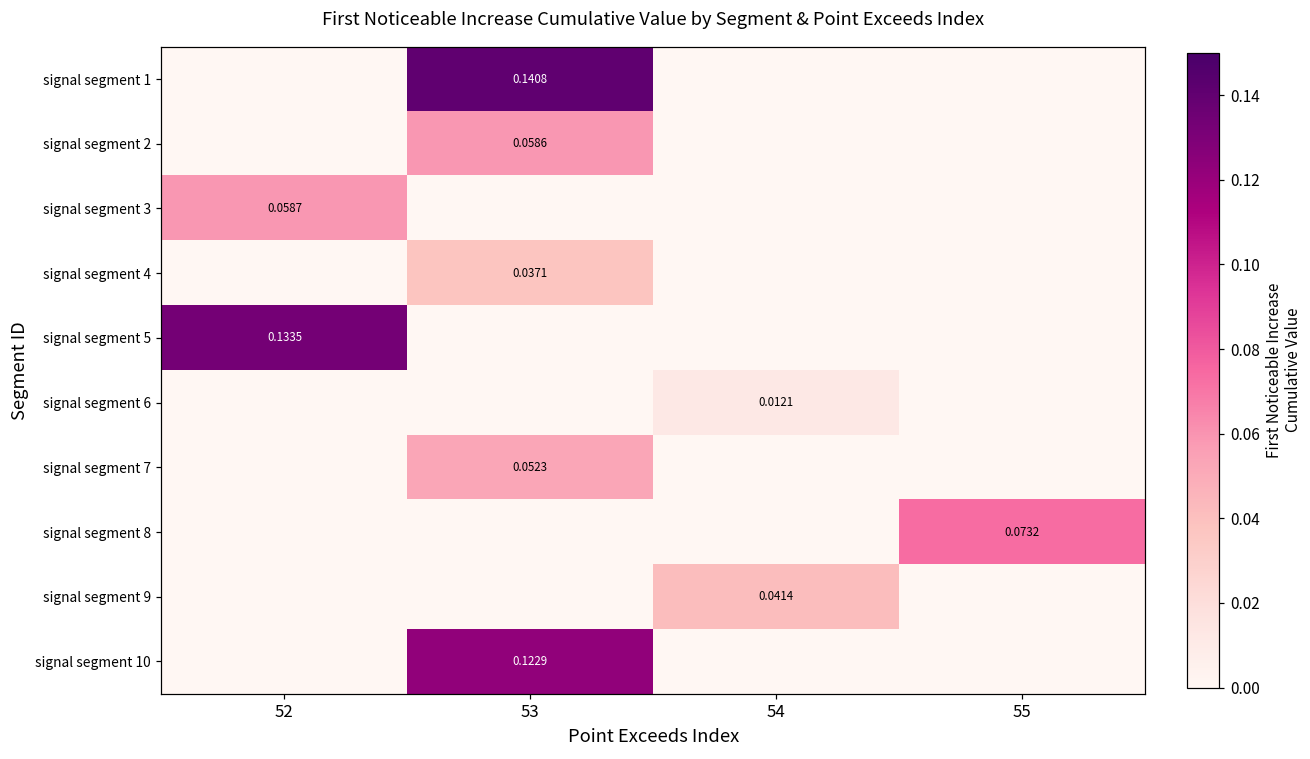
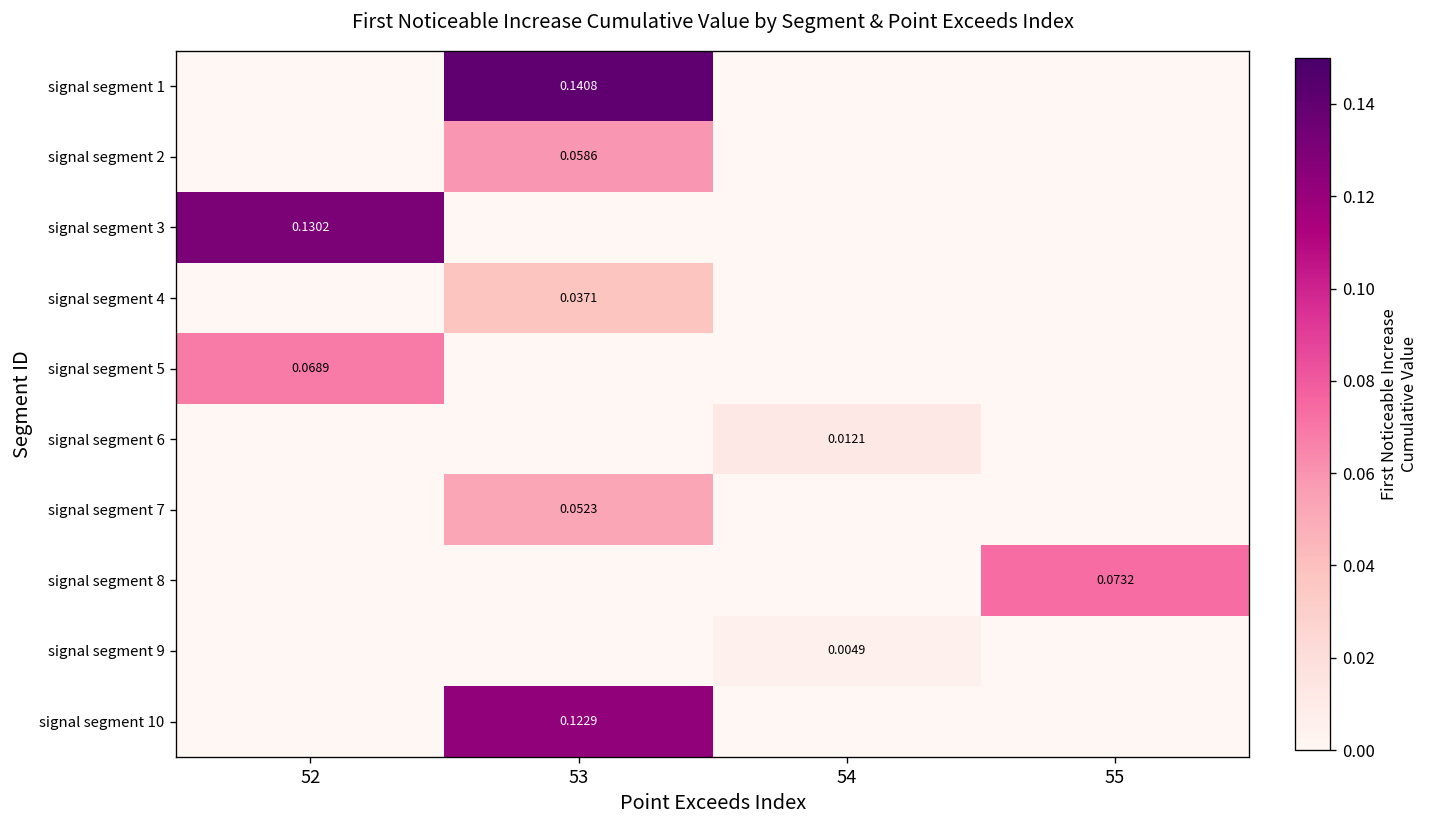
  {
    "signal segment 1": {
      "53": 0.1408
    },
    "signal segment 2": {
      "53": 0.0586
    },
    "signal segment 3": {
-     "52": 0.0587
+     "52": 0.1302
    },
    "signal segment 4": {
      "53": 0.0371
    },
    "signal segment 5": {
-     "52": 0.1335
+     "52": 0.0689
    },
    "signal segment 6": {
      "54": 0.0121
    },
    "signal segment 7": {
      "53": 0.0523
    },
    "signal segment 8": {
      "55": 0.0732
    },
    "signal segment 9": {
-     "54": 0.0414
+     "54": 0.0049
    },
    "signal segment 10": {
      "53": 0.1229
    }
  }
